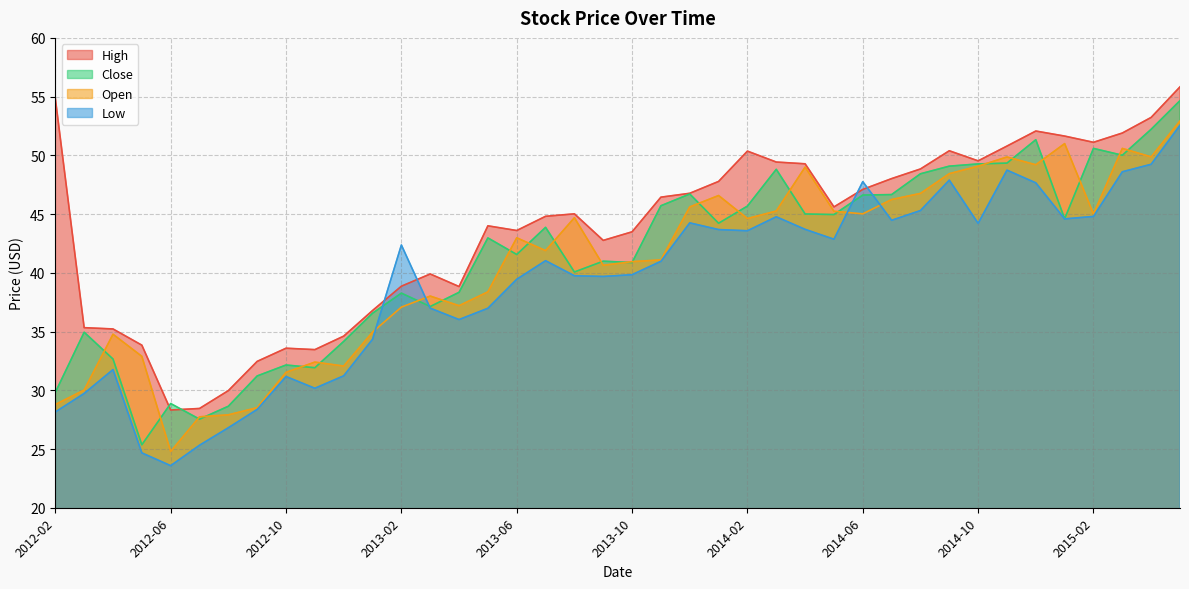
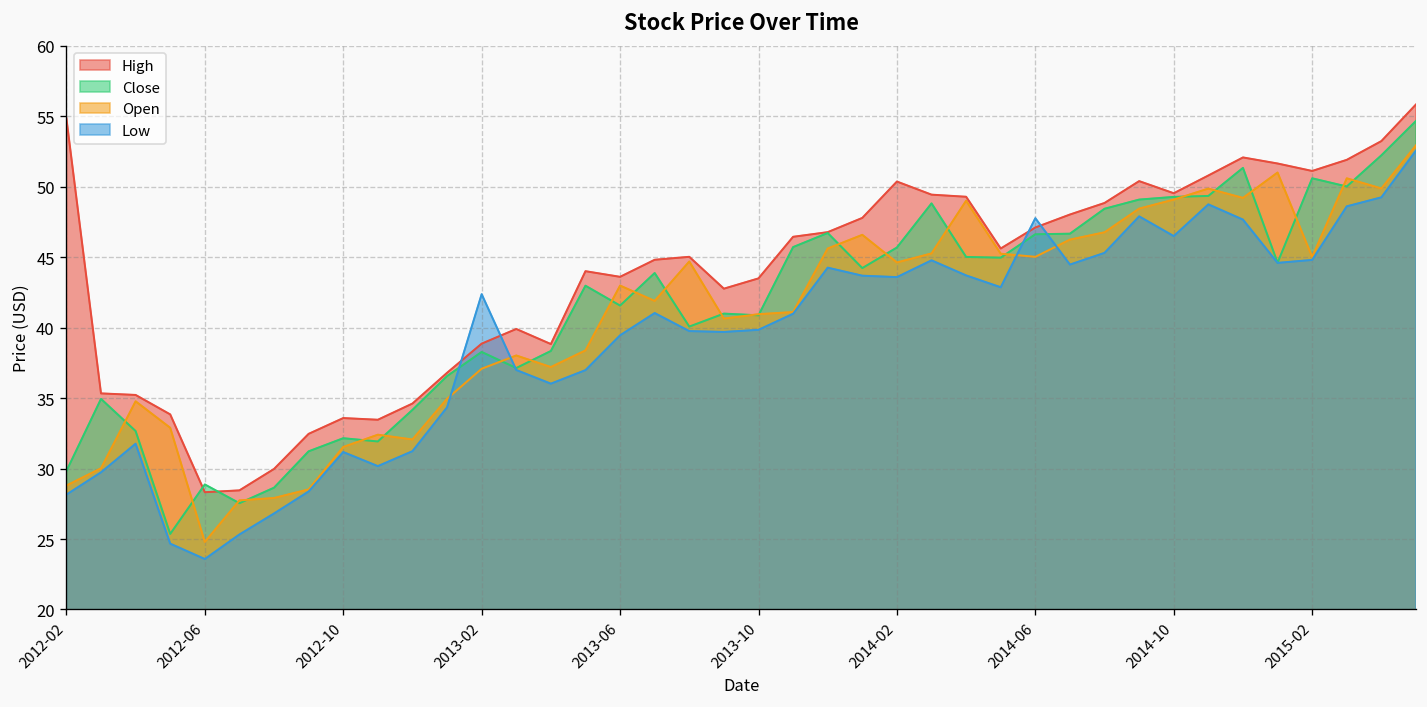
  {
    "High": {
      "2012-02": 54.8,
      "2012-06": 28.3,
      "2012-10": 33.6,
      "2013-02": 38.9,
      "2013-06": 43.6,
      "2013-10": 43.5,
      "2014-02": 50.4,
      "2014-06": 47.1,
      "2014-10": 49.5,
      "2015-02": 51.1
    },
    "Close": {
      "2012-02": 29.8,
      "2012-06": 28.9,
      "2012-10": 32.2,
      "2013-02": 38.3,
      "2013-06": 41.6,
      "2014-02": 45.7,
      "2014-06": 46.6,
      "2015-02": 50.6
    },
    "Open": {
      "2012-02": 28.8,
      "2012-06": 24.8,
      "2012-10": 31.5,
      "2013-02": 37.1,
      "2013-06": 43.0,
      "2014-02": 44.6,
      "2014-06": 45.0
    },
    "Low": {
      "2012-02": 28.2,
      "2012-06": 23.6,
      "2012-10": 31.2,
      "2013-02": 42.4,
      "2013-06": 39.5,
      "2013-10": 39.8,
      "2014-02": 43.6,
      "2014-06": 47.8,
-     "2014-10": 44.2
+     "2014-10": 46.5
    }
  }
